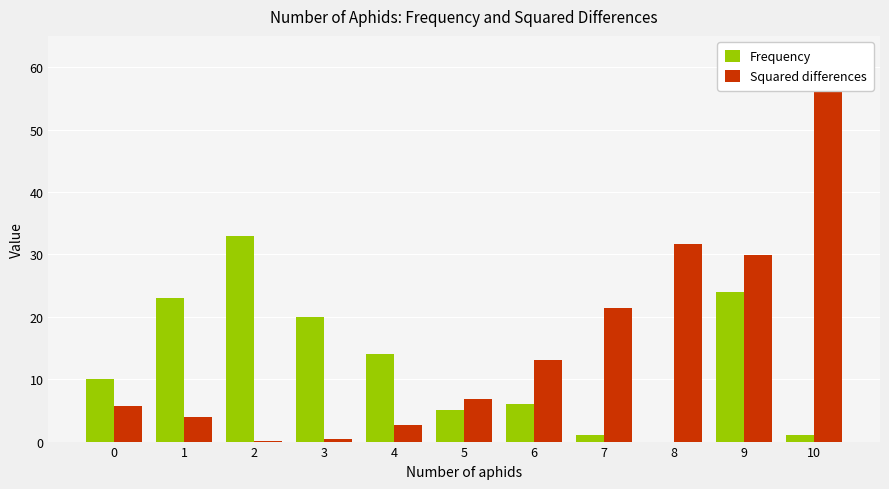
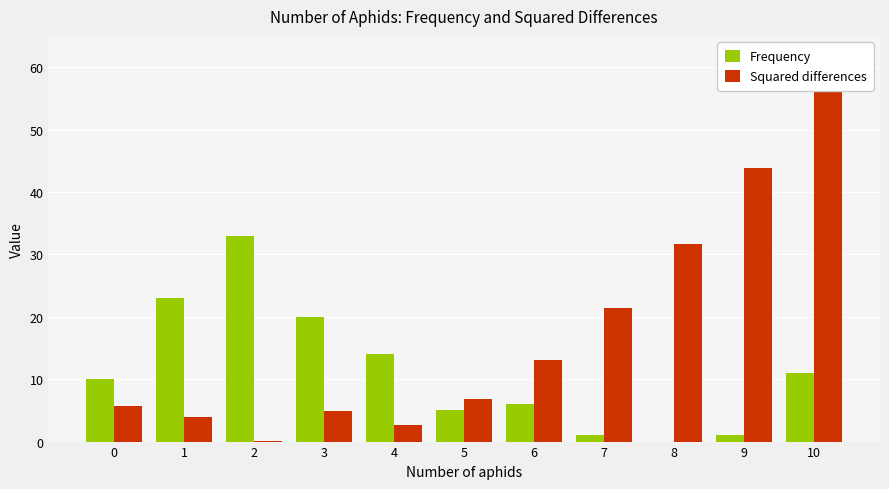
  {
    "Frequency": {
      "0": 10,
      "1": 23,
      "2": 33,
      "3": 20,
      "4": 14,
      "5": 5,
      "6": 6,
      "7": 1,
      "8": 0,
-     "9": 24,
-     "10": 1
+     "9": 1,
+     "10": 11
    },
    "Squared differences": {
      "0": 6,
      "1": 4,
-     "3": 0,
+     "3": 5,
      "4": 3,
      "5": 7,
      "6": 13,
      "7": 21,
      "8": 32,
-     "9": 30
+     "9": 44
    }
  }
